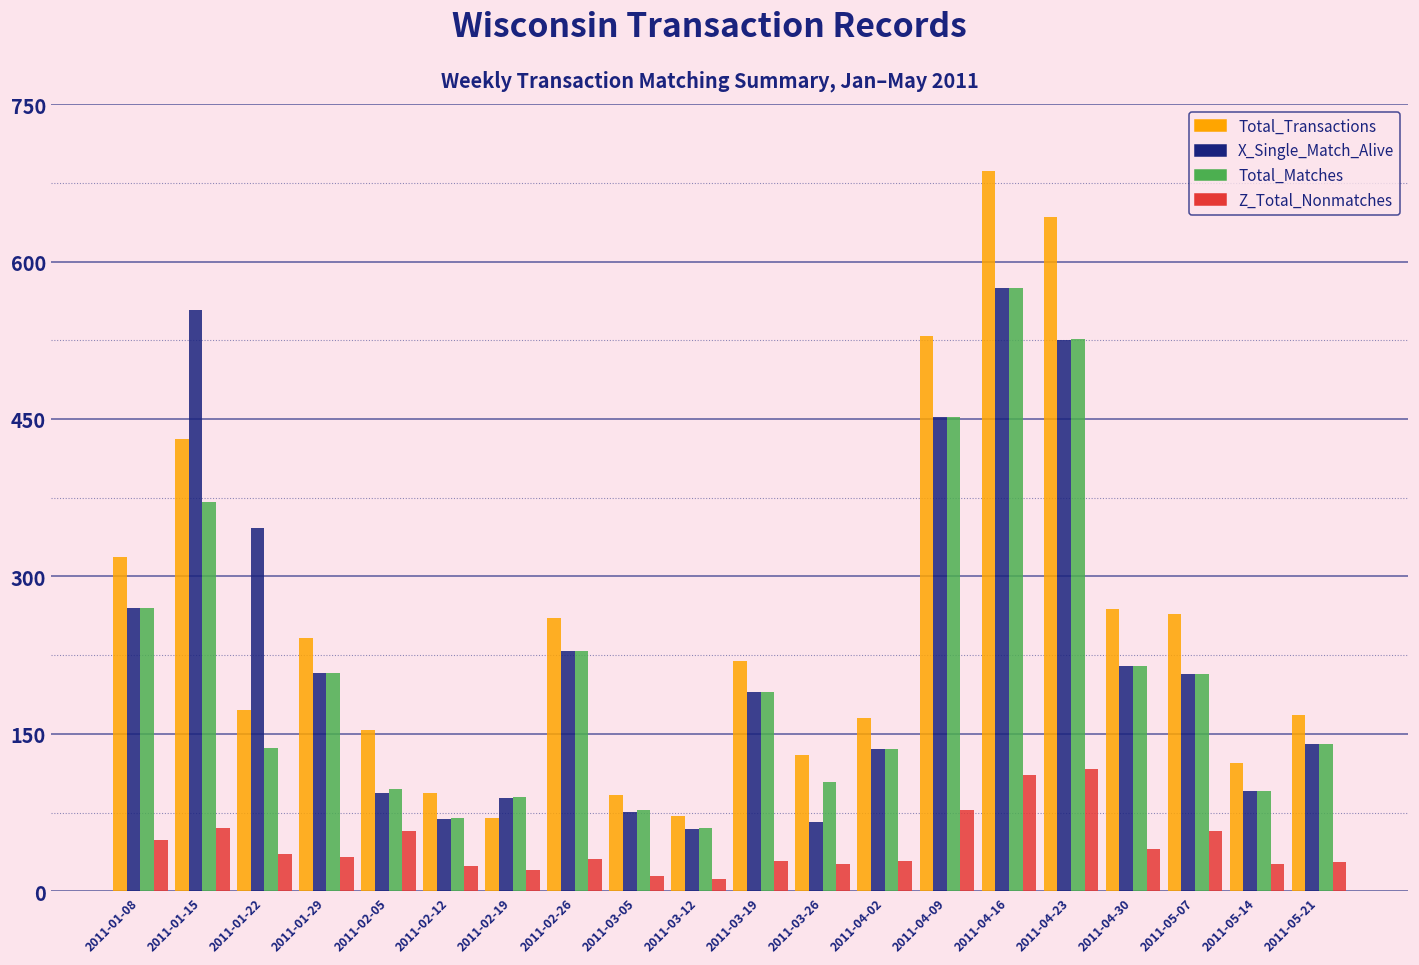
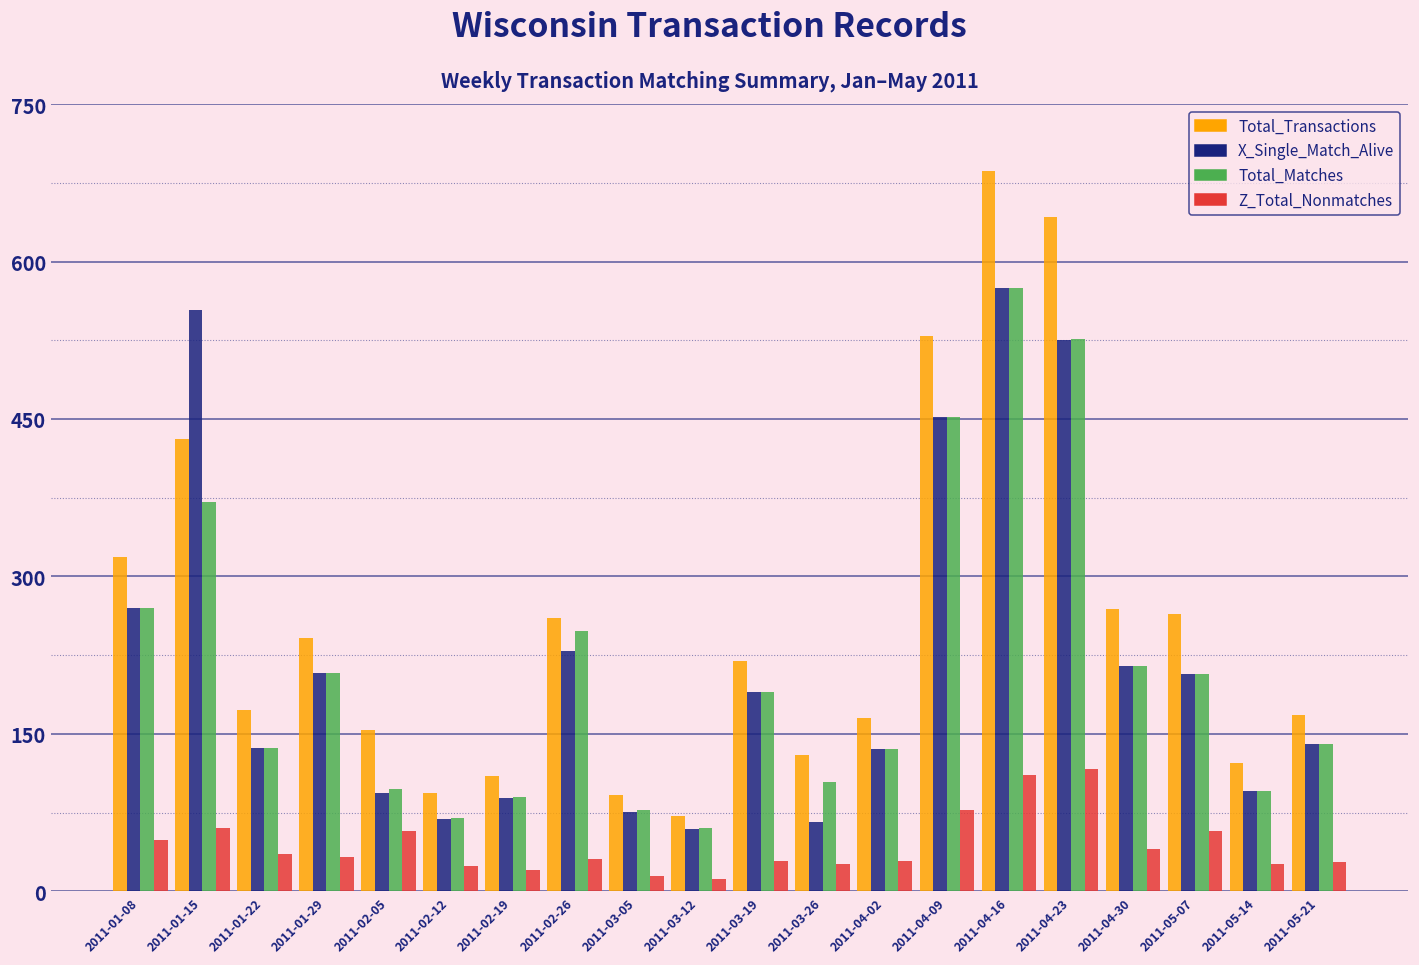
  {
    "Total_Transactions": {
      "2011-01-08": 320,
      "2011-01-15": 430,
      "2011-01-22": 170,
      "2011-01-29": 240,
      "2011-02-05": 150,
      "2011-02-12": 90,
-     "2011-02-19": 70,
+     "2011-02-19": 110,
      "2011-02-26": 260,
      "2011-03-05": 90,
      "2011-03-12": 70,
      "2011-03-19": 220,
      "2011-03-26": 130,
      "2011-04-02": 170,
      "2011-04-09": 530,
      "2011-04-16": 690,
      "2011-04-23": 640,
      "2011-04-30": 270,
      "2011-05-07": 260,
      "2011-05-14": 120,
      "2011-05-21": 170
    },
    "X_Single_Match_Alive": {
      "2011-01-08": 270,
      "2011-01-15": 550,
-     "2011-01-22": 350,
+     "2011-01-22": 140,
      "2011-01-29": 210,
      "2011-02-05": 90,
      "2011-02-12": 70,
      "2011-02-19": 90,
      "2011-02-26": 230,
      "2011-03-05": 80,
      "2011-03-12": 60,
      "2011-03-19": 190,
      "2011-03-26": 70,
      "2011-04-02": 140,
      "2011-04-09": 450,
      "2011-04-16": 580,
      "2011-04-23": 530,
      "2011-04-30": 220,
      "2011-05-07": 210,
      "2011-05-14": 100,
      "2011-05-21": 140
    },
    "Total_Matches": {
      "2011-01-08": 270,
      "2011-01-15": 370,
      "2011-01-22": 140,
      "2011-01-29": 210,
      "2011-02-05": 100,
      "2011-02-12": 70,
      "2011-02-19": 90,
-     "2011-02-26": 230,
+     "2011-02-26": 250,
      "2011-03-05": 80,
      "2011-03-12": 60,
      "2011-03-19": 190,
      "2011-03-26": 100,
      "2011-04-02": 140,
      "2011-04-09": 450,
      "2011-04-16": 580,
      "2011-04-23": 530,
      "2011-04-30": 220,
      "2011-05-07": 210,
      "2011-05-14": 100,
      "2011-05-21": 140
    },
    "Z_Total_Nonmatches": {
      "2011-01-08": 50,
      "2011-01-15": 60,
      "2011-01-22": 40,
      "2011-01-29": 30,
      "2011-02-05": 60,
      "2011-02-12": 20,
      "2011-02-19": 20,
      "2011-02-26": 30,
      "2011-03-05": 20,
      "2011-03-12": 10,
      "2011-03-19": 30,
      "2011-03-26": 30,
      "2011-04-02": 30,
      "2011-04-09": 80,
      "2011-04-16": 110,
      "2011-04-23": 120,
      "2011-04-30": 40,
      "2011-05-07": 60,
      "2011-05-14": 30,
      "2011-05-21": 30
    }
  }
